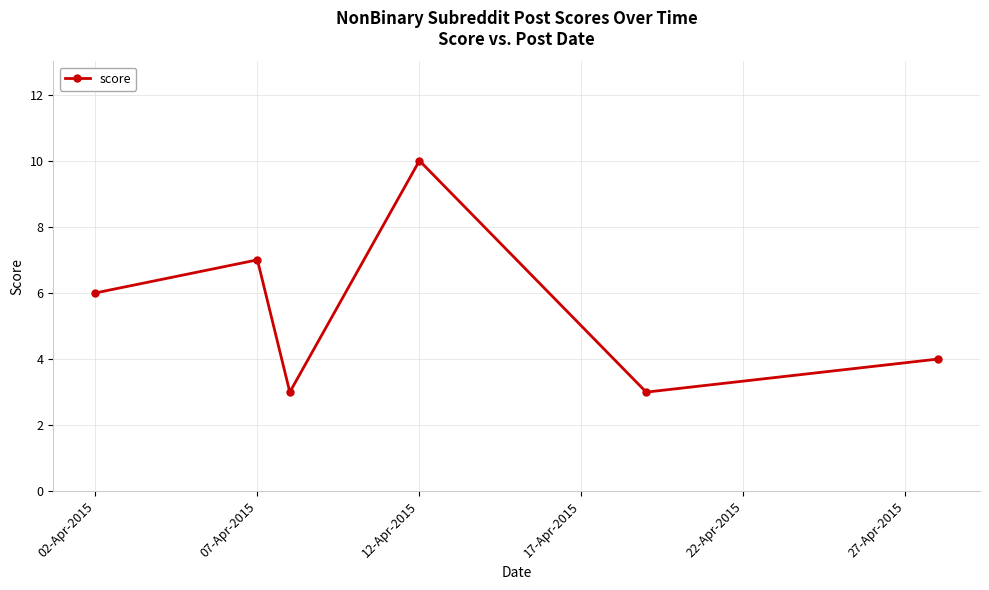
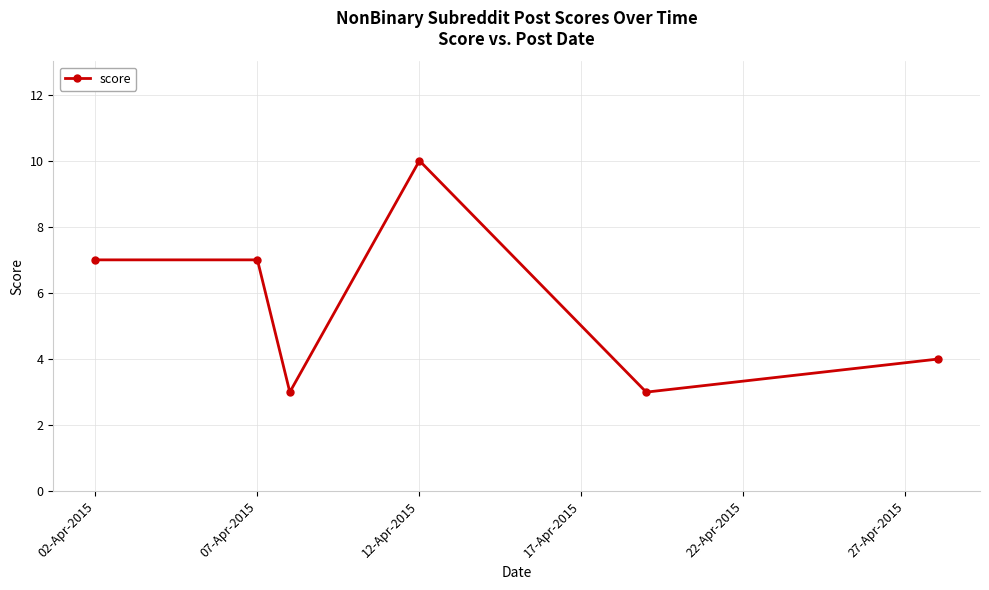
  {
-   "02-Apr-2015": 6,
+   "02-Apr-2015": 7,
    "07-Apr-2015": 7,
    "12-Apr-2015": 10
  }
